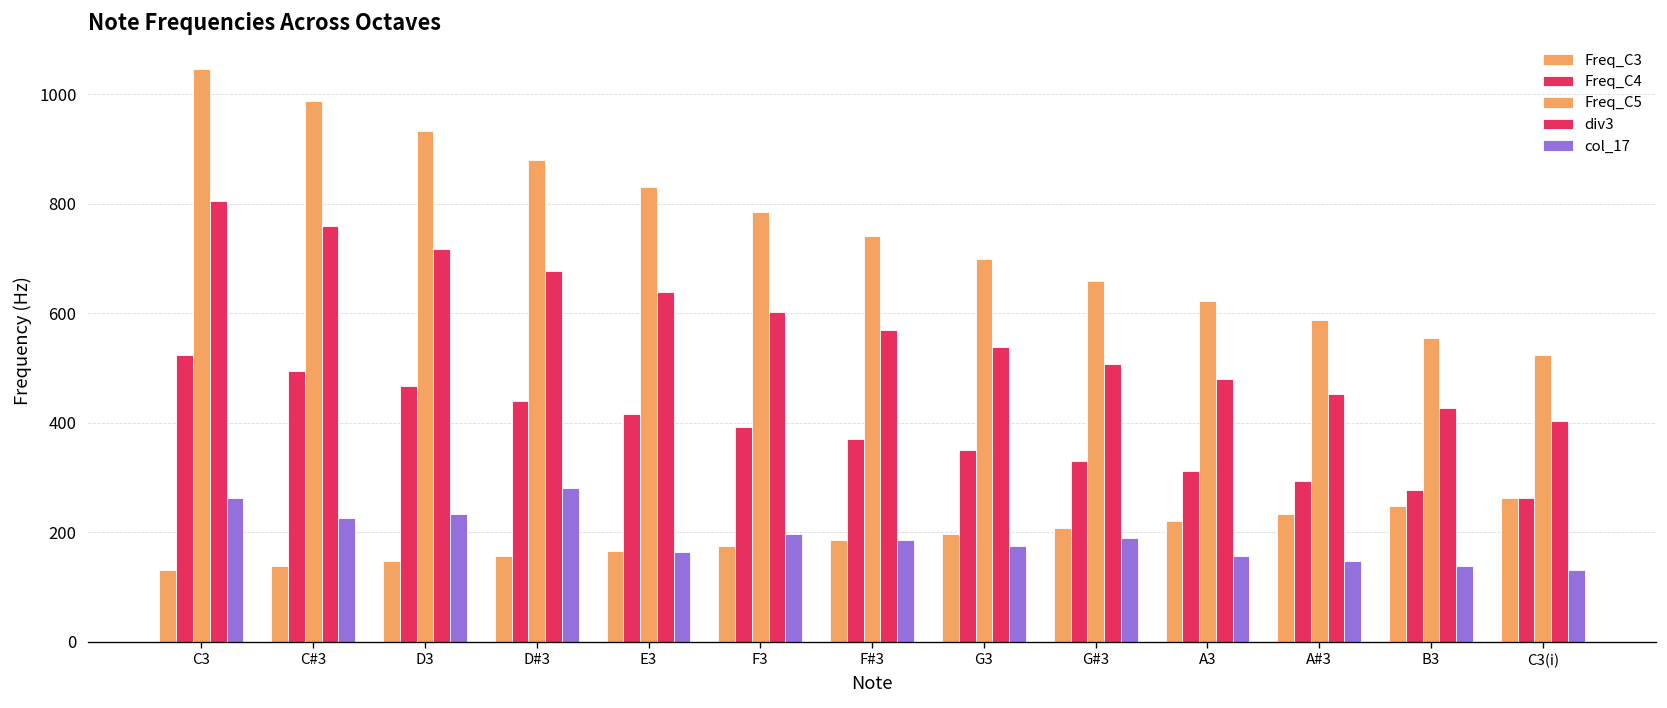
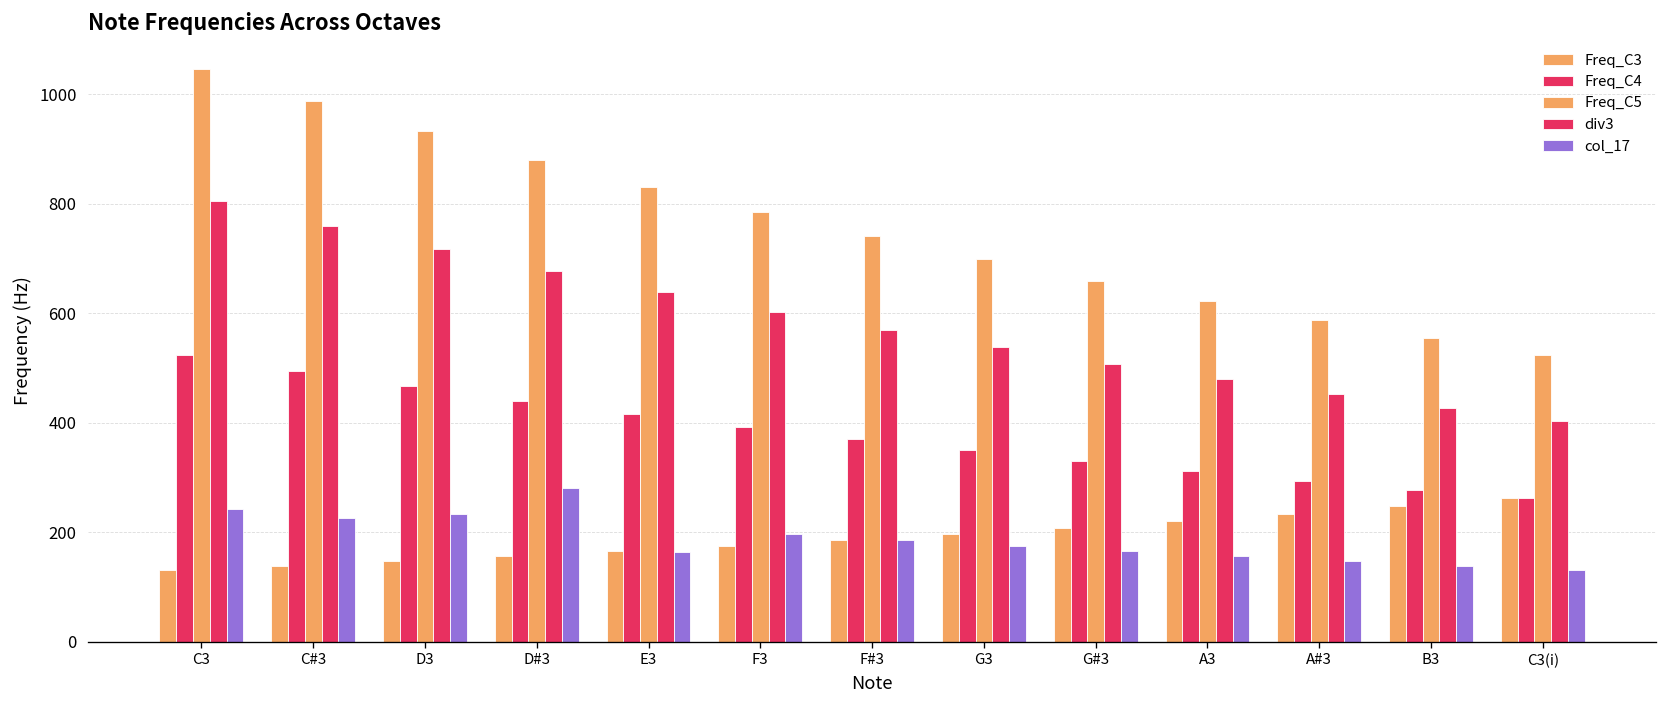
  {
    "col_17": {
-     "C3": 260,
+     "C3": 240,
      "C#3": 230,
      "D3": 230,
      "D#3": 280,
      "E3": 160,
      "F3": 200,
      "F#3": 180,
      "G3": 170,
-     "G#3": 190,
+     "G#3": 160,
      "A3": 160,
      "A#3": 150,
      "B3": 140,
      "C3(i)": 130
    }
  }
